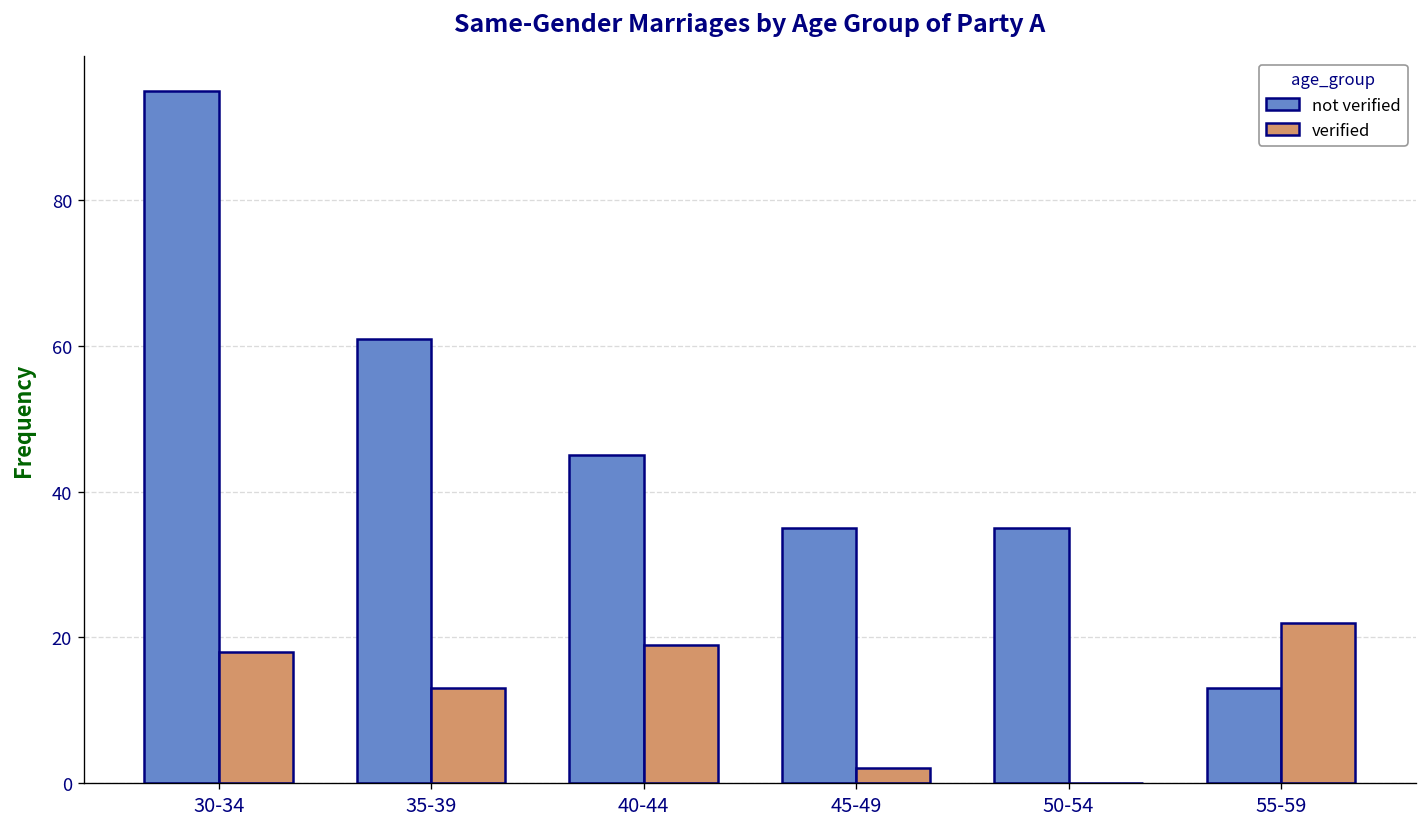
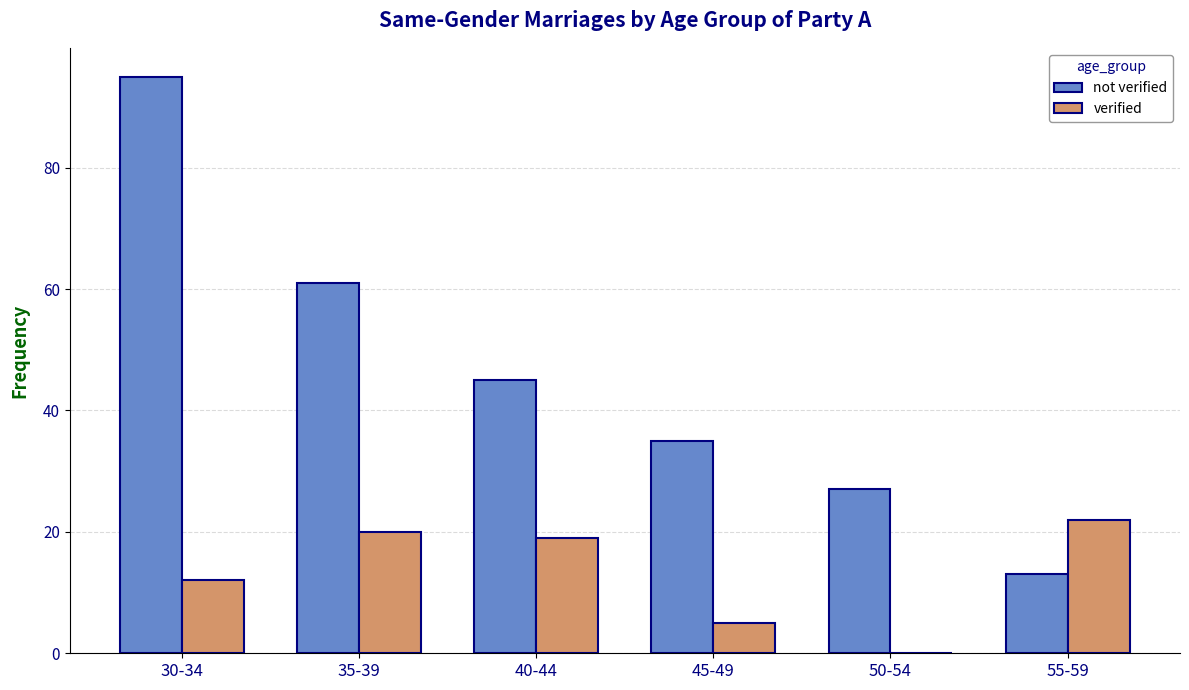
  {
    "not verified": {
      "30-34": 95,
      "35-39": 61,
      "40-44": 45,
      "45-49": 35,
-     "50-54": 35,
+     "50-54": 27,
      "55-59": 13
    },
    "verified": {
-     "30-34": 18,
-     "35-39": 13,
+     "30-34": 12,
+     "35-39": 20,
      "40-44": 19,
-     "45-49": 2,
+     "45-49": 5,
      "50-54": 0,
      "55-59": 22
    }
  }
